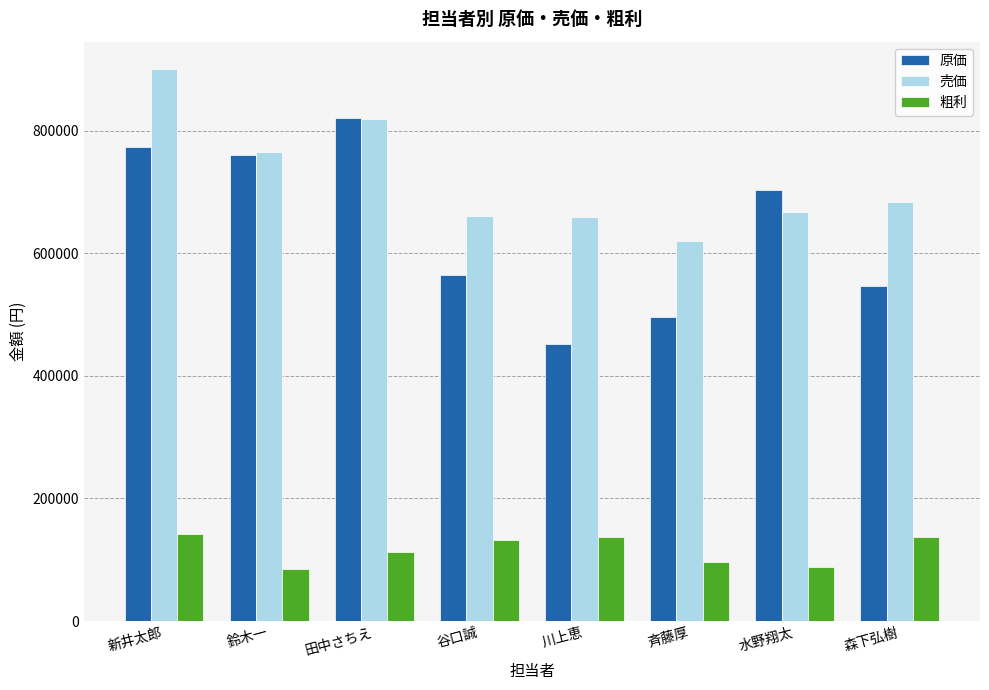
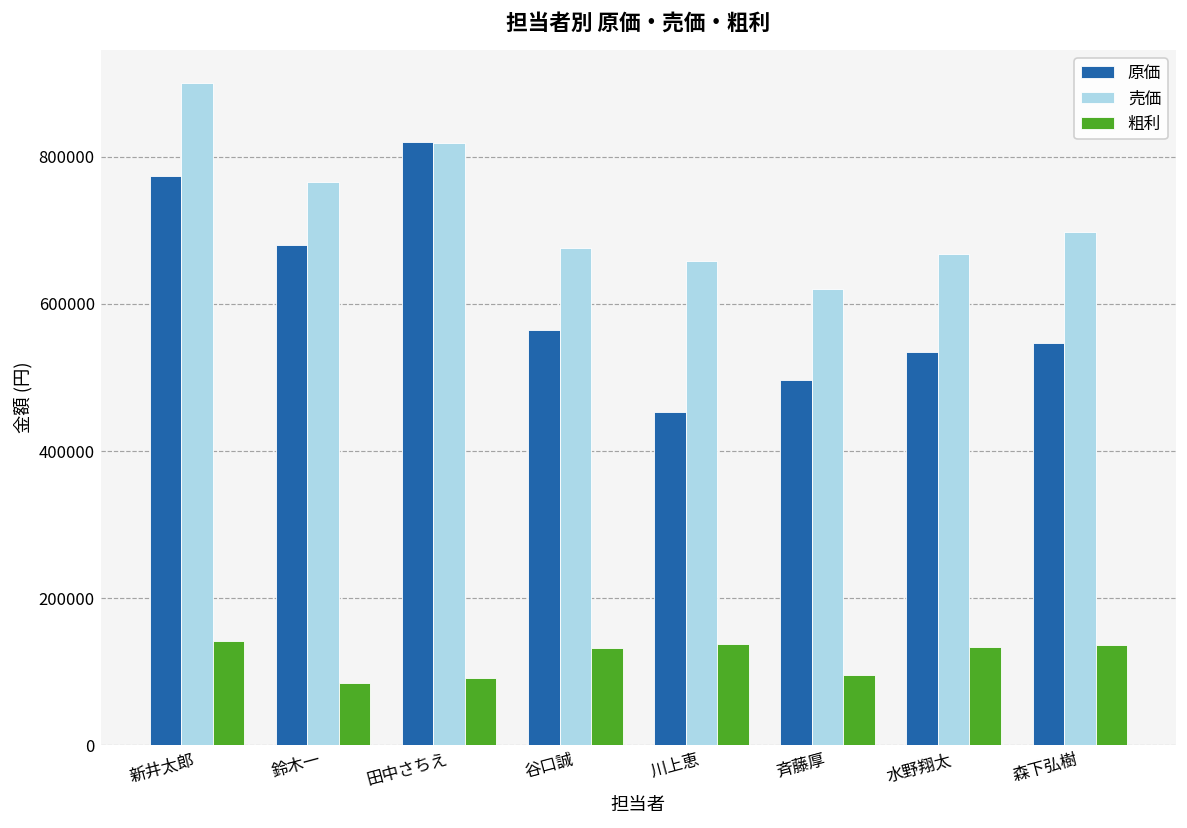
  {
    "原価": {
      "新井太郎": 770000,
-     "鈴木一": 760000,
+     "鈴木一": 680000,
      "田中さちえ": 820000,
      "谷口誠": 560000,
      "川上恵": 450000,
      "斉藤厚": 500000,
-     "水野翔太": 700000,
+     "水野翔太": 530000,
      "森下弘樹": 550000
    },
    "売価": {
      "新井太郎": 900000,
      "鈴木一": 770000,
      "田中さちえ": 820000,
-     "谷口誠": 660000,
+     "谷口誠": 680000,
      "川上恵": 660000,
      "斉藤厚": 620000,
      "水野翔太": 670000,
-     "森下弘樹": 680000
+     "森下弘樹": 700000
    },
    "粗利": {
      "新井太郎": 140000,
      "鈴木一": 90000,
-     "田中さちえ": 110000,
+     "田中さちえ": 90000,
      "谷口誠": 130000,
      "川上恵": 140000,
      "斉藤厚": 100000,
-     "水野翔太": 90000,
+     "水野翔太": 130000,
      "森下弘樹": 140000
    }
  }
